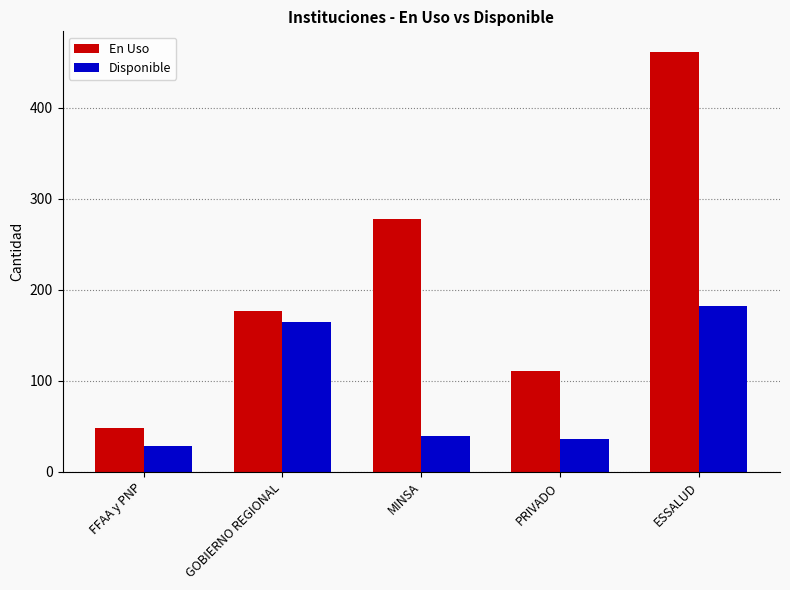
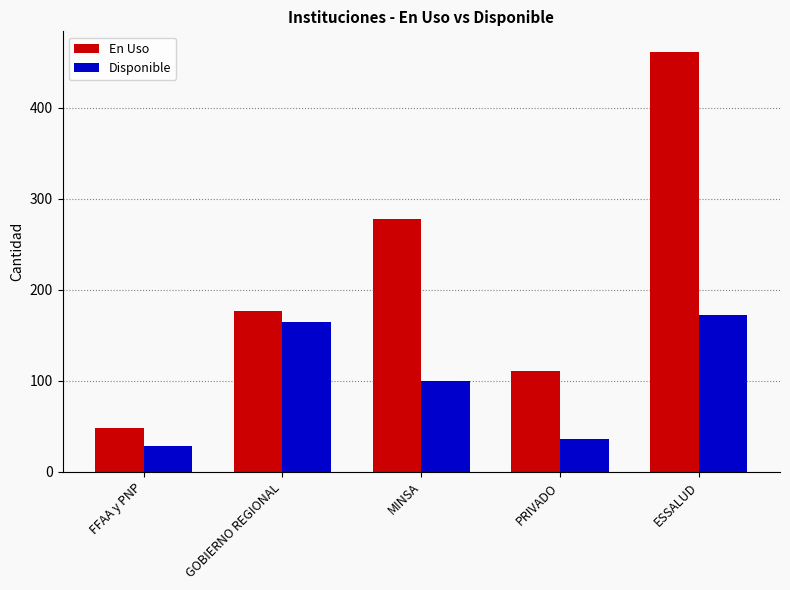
  {
    "En Uso": {
      "FFAA y PNP": 50,
      "GOBIERNO REGIONAL": 180,
      "MINSA": 280,
      "PRIVADO": 110,
      "ESSALUD": 460
    },
    "Disponible": {
      "FFAA y PNP": 30,
      "GOBIERNO REGIONAL": 170,
-     "MINSA": 40,
+     "MINSA": 100,
      "PRIVADO": 40,
-     "ESSALUD": 180
+     "ESSALUD": 170
    }
  }
